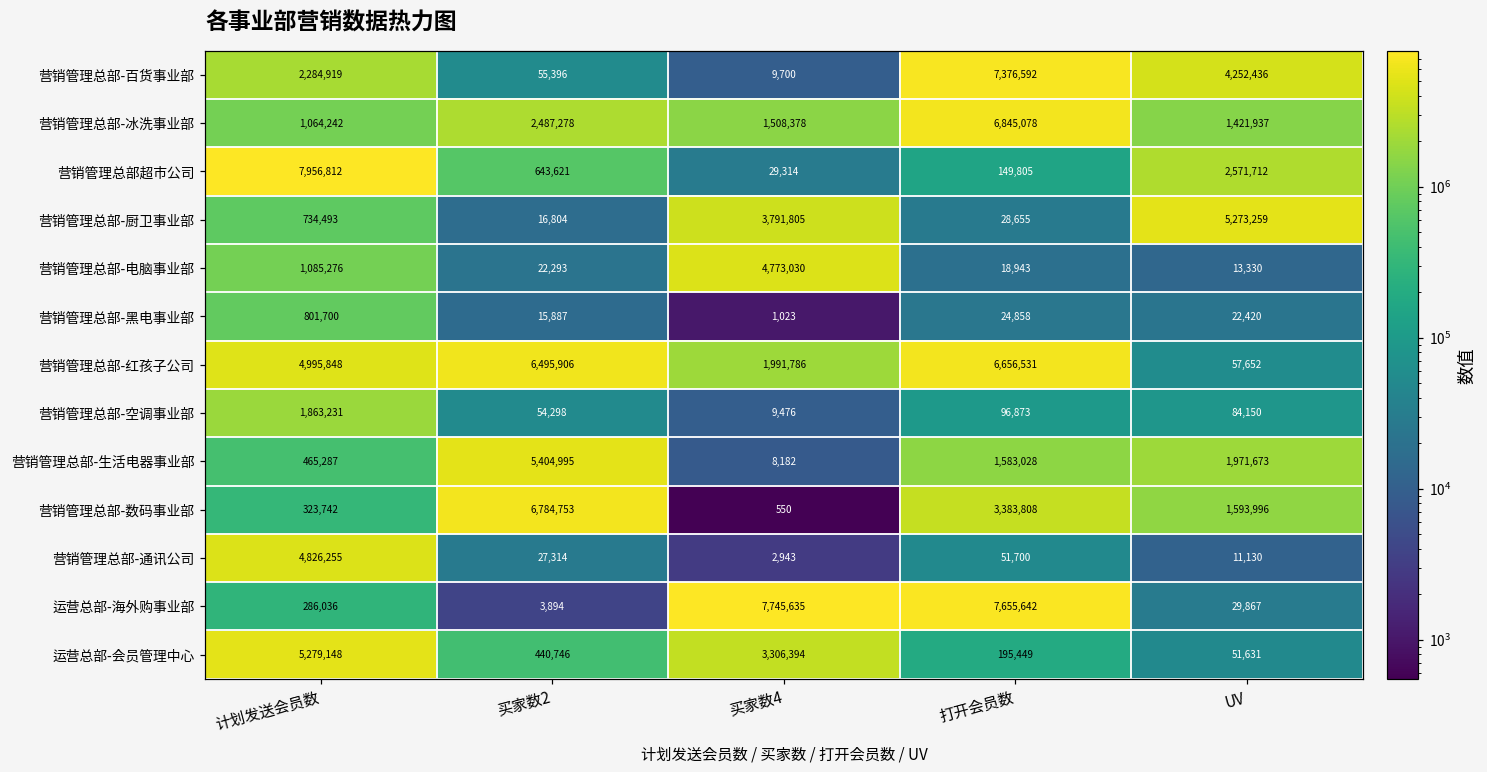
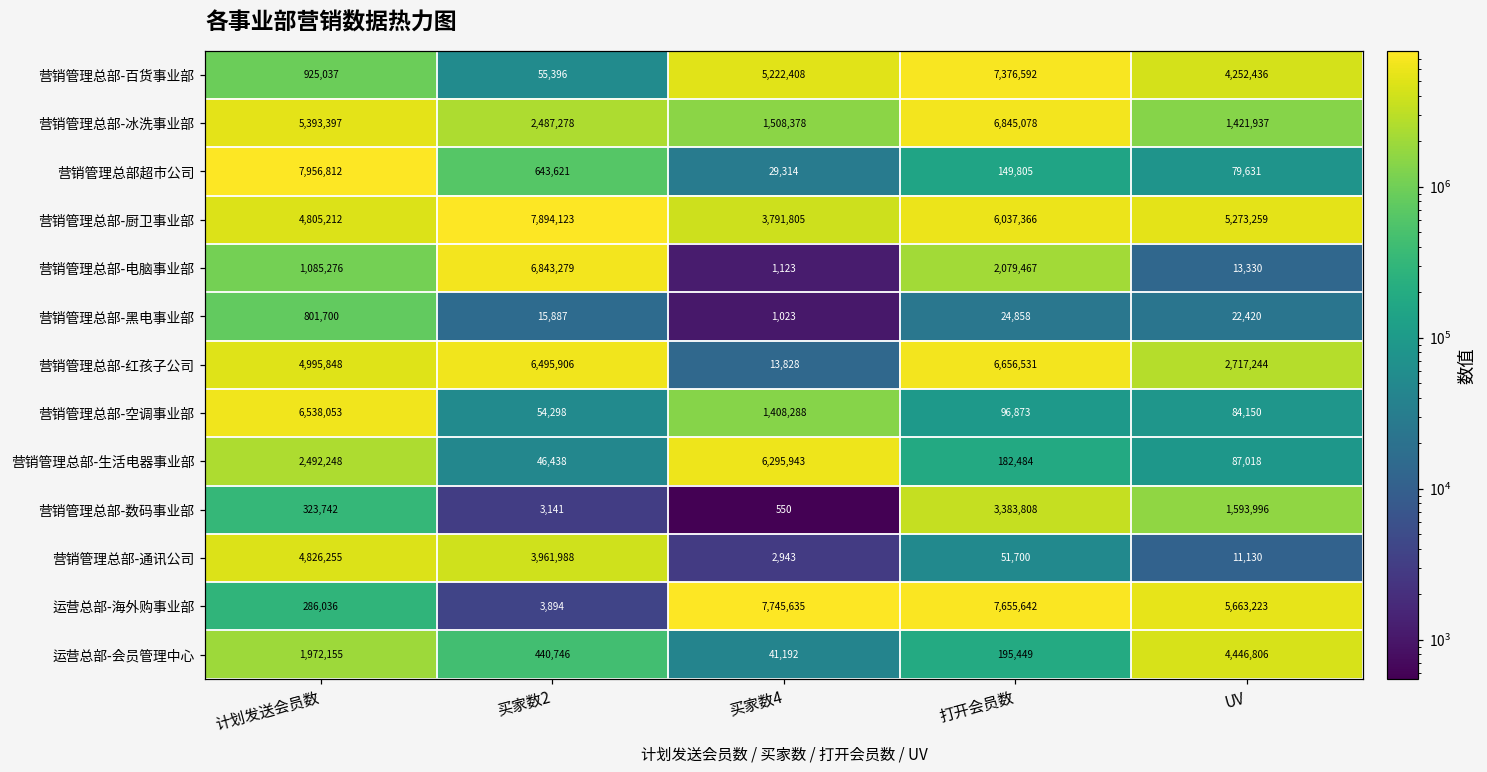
  {
    "营销管理总部-百货事业部": {
-     "计划发送会员数": "2,284,919",
+     "计划发送会员数": "925,037",
      "买家数2": "55,396",
-     "买家数4": "9,700",
+     "买家数4": "5,222,408",
      "打开会员数": "7,376,592",
      "UV": "4,252,436"
    },
    "营销管理总部-冰洗事业部": {
-     "计划发送会员数": "1,064,242",
+     "计划发送会员数": "5,393,397",
      "买家数2": "2,487,278",
      "买家数4": "1,508,378",
      "打开会员数": "6,845,078",
      "UV": "1,421,937"
    },
    "营销管理总部超市公司": {
      "计划发送会员数": "7,956,812",
      "买家数2": "643,621",
      "买家数4": "29,314",
      "打开会员数": "149,805",
-     "UV": "2,571,712"
+     "UV": "79,631"
    },
    "营销管理总部-厨卫事业部": {
-     "计划发送会员数": "734,493",
-     "买家数2": "16,804",
+     "计划发送会员数": "4,805,212",
+     "买家数2": "7,894,123",
      "买家数4": "3,791,805",
-     "打开会员数": "28,655",
+     "打开会员数": "6,037,366",
      "UV": "5,273,259"
    },
    "营销管理总部-电脑事业部": {
      "计划发送会员数": "1,085,276",
-     "买家数2": "22,293",
-     "买家数4": "4,773,030",
-     "打开会员数": "18,943",
+     "买家数2": "6,843,279",
+     "买家数4": "1,123",
+     "打开会员数": "2,079,467",
      "UV": "13,330"
    },
    "营销管理总部-黑电事业部": {
      "计划发送会员数": "801,700",
      "买家数2": "15,887",
      "买家数4": "1,023",
      "打开会员数": "24,858",
      "UV": "22,420"
    },
    "营销管理总部-红孩子公司": {
      "计划发送会员数": "4,995,848",
      "买家数2": "6,495,906",
-     "买家数4": "1,991,786",
+     "买家数4": "13,828",
      "打开会员数": "6,656,531",
-     "UV": "57,652"
+     "UV": "2,717,244"
    },
    "营销管理总部-空调事业部": {
-     "计划发送会员数": "1,863,231",
+     "计划发送会员数": "6,538,053",
      "买家数2": "54,298",
-     "买家数4": "9,476",
+     "买家数4": "1,408,288",
      "打开会员数": "96,873",
      "UV": "84,150"
    },
    "营销管理总部-生活电器事业部": {
-     "计划发送会员数": "465,287",
-     "买家数2": "5,404,995",
-     "买家数4": "8,182",
-     "打开会员数": "1,583,028",
-     "UV": "1,971,673"
+     "计划发送会员数": "2,492,248",
+     "买家数2": "46,438",
+     "买家数4": "6,295,943",
+     "打开会员数": "182,484",
+     "UV": "87,018"
    },
    "营销管理总部-数码事业部": {
      "计划发送会员数": "323,742",
-     "买家数2": "6,784,753",
+     "买家数2": "3,141",
      "买家数4": "550",
      "打开会员数": "3,383,808",
      "UV": "1,593,996"
    },
    "营销管理总部-通讯公司": {
      "计划发送会员数": "4,826,255",
-     "买家数2": "27,314",
+     "买家数2": "3,961,988",
      "买家数4": "2,943",
      "打开会员数": "51,700",
      "UV": "11,130"
    },
    "运营总部-海外购事业部": {
      "计划发送会员数": "286,036",
      "买家数2": "3,894",
      "买家数4": "7,745,635",
      "打开会员数": "7,655,642",
-     "UV": "29,867"
+     "UV": "5,663,223"
    },
    "运营总部-会员管理中心": {
-     "计划发送会员数": "5,279,148",
+     "计划发送会员数": "1,972,155",
      "买家数2": "440,746",
-     "买家数4": "3,306,394",
+     "买家数4": "41,192",
      "打开会员数": "195,449",
-     "UV": "51,631"
+     "UV": "4,446,806"
    }
  }
